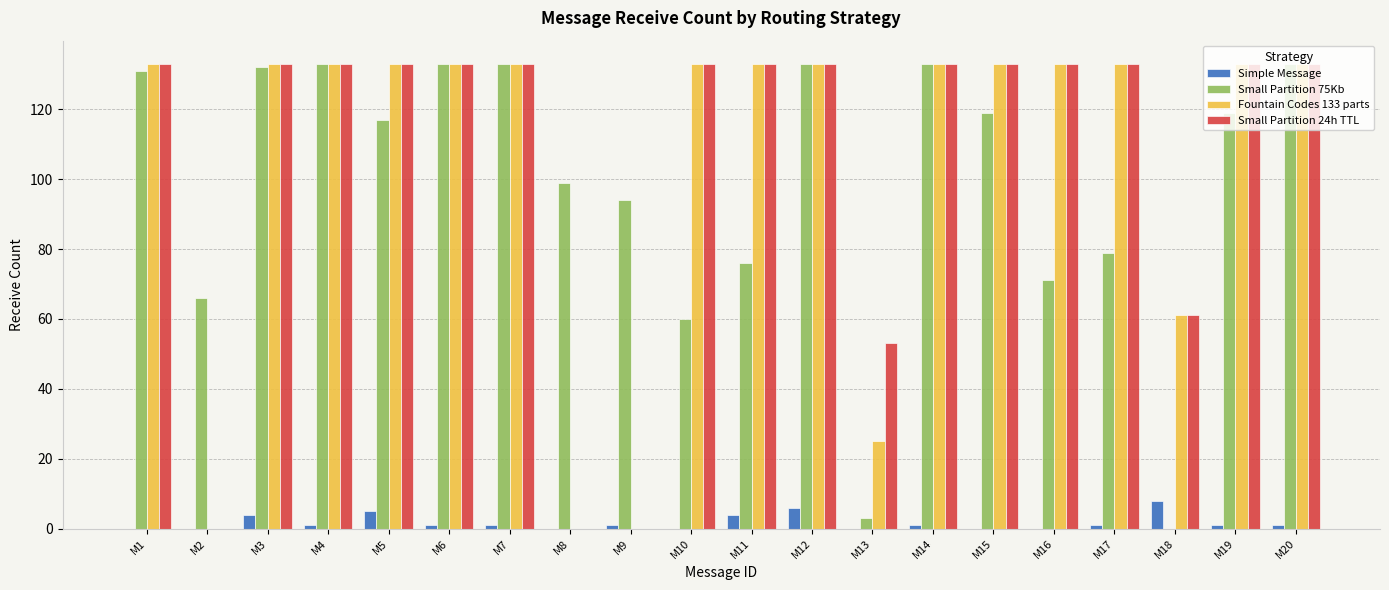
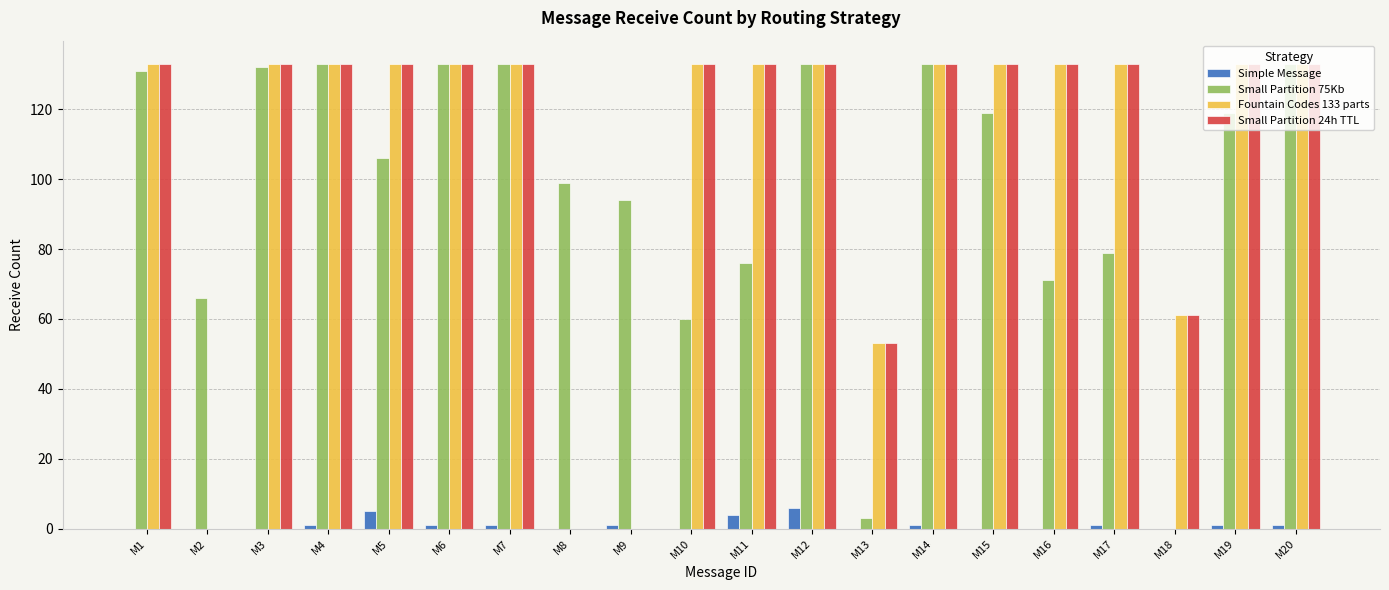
  {
    "Simple Message": {
      "M1": 0,
      "M2": 0,
-     "M3": 4,
+     "M3": 0,
      "M4": 1,
      "M5": 5,
      "M6": 1,
      "M7": 1,
      "M8": 0,
      "M9": 1,
      "M10": 0,
      "M11": 4,
      "M12": 6,
      "M13": 0,
      "M14": 1,
      "M15": 0,
      "M16": 0,
      "M17": 1,
-     "M18": 8,
+     "M18": 0,
      "M19": 1,
      "M20": 1
    },
    "Small Partition 75Kb": {
      "M1": 131,
      "M2": 66,
      "M3": 132,
      "M4": 133,
-     "M5": 117,
+     "M5": 106,
      "M6": 133,
      "M7": 133,
      "M8": 99,
      "M9": 94,
      "M10": 60,
      "M11": 76,
      "M12": 133,
      "M13": 3,
      "M14": 133,
      "M15": 119,
      "M16": 71,
      "M17": 79,
      "M18": 0
    },
    "Fountain Codes 133 parts": {
      "M1": 133,
      "M2": 0,
      "M3": 133,
      "M4": 133,
      "M5": 133,
      "M6": 133,
      "M7": 133,
      "M8": 0,
      "M9": 0,
      "M10": 133,
      "M11": 133,
      "M12": 133,
-     "M13": 25,
+     "M13": 53,
      "M14": 133,
      "M15": 133,
      "M16": 133,
      "M17": 133,
      "M18": 61
    },
    "Small Partition 24h TTL": {
      "M1": 133,
      "M2": 0,
      "M3": 133,
      "M4": 133,
      "M5": 133,
      "M6": 133,
      "M7": 133,
      "M8": 0,
      "M9": 0,
      "M10": 133,
      "M11": 133,
      "M12": 133,
      "M13": 53,
      "M14": 133,
      "M15": 133,
      "M16": 133,
      "M17": 133,
      "M18": 61
    }
  }
